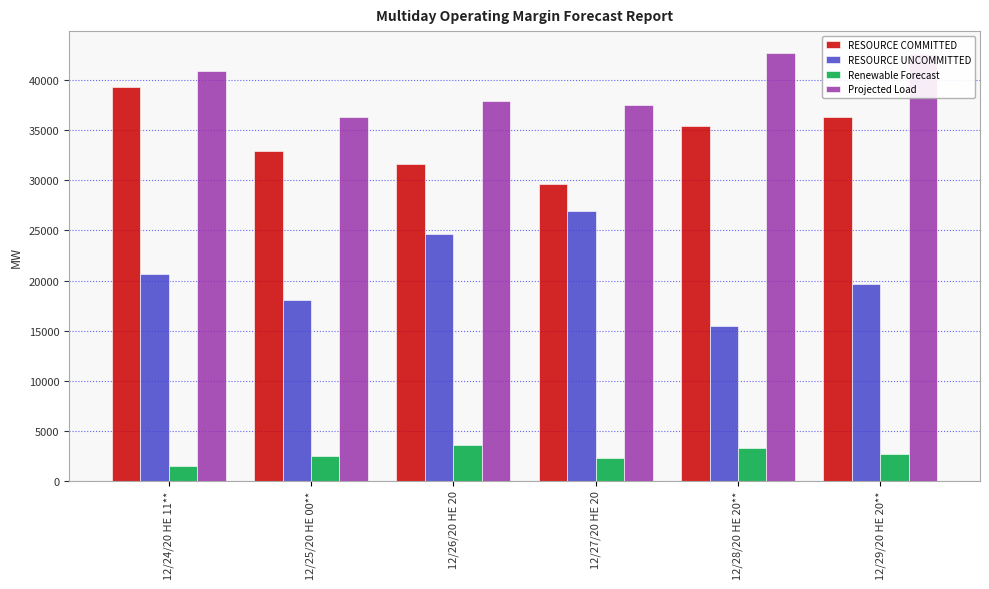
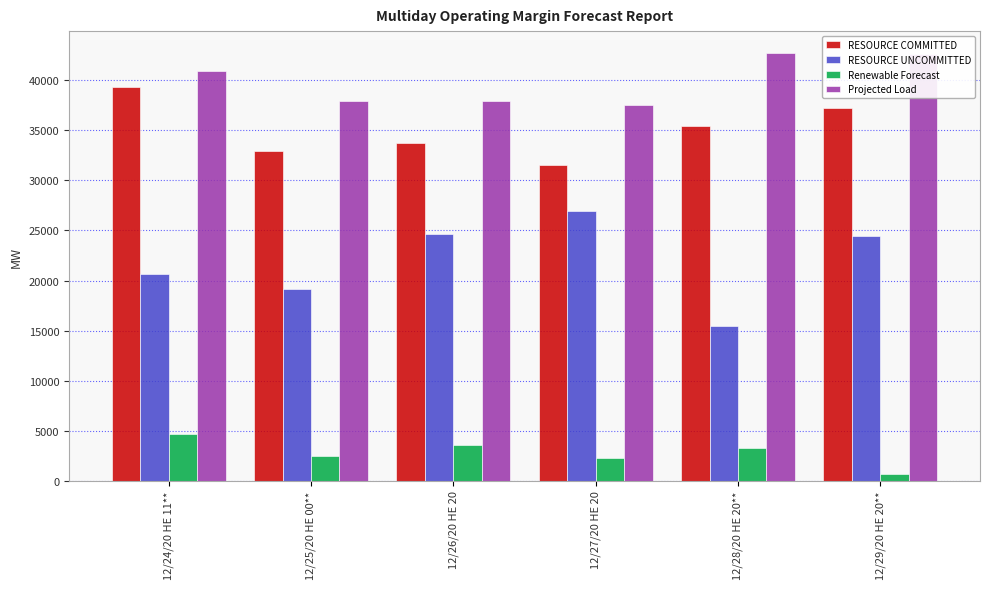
  {
    "RESOURCE COMMITTED": {
      "12/24/20 HE 11**": 39400,
      "12/25/20 HE 00**": 32900,
-     "12/26/20 HE 20": 31600,
-     "12/27/20 HE 20": 29600,
+     "12/26/20 HE 20": 33800,
+     "12/27/20 HE 20": 31500,
      "12/28/20 HE 20**": 35400,
-     "12/29/20 HE 20**": 36300
+     "12/29/20 HE 20**": 37200
    },
    "RESOURCE UNCOMMITTED": {
      "12/24/20 HE 11**": 20600,
-     "12/25/20 HE 00**": 18100,
+     "12/25/20 HE 00**": 19200,
      "12/26/20 HE 20": 24600,
      "12/27/20 HE 20": 27000,
      "12/28/20 HE 20**": 15400,
-     "12/29/20 HE 20**": 19700
+     "12/29/20 HE 20**": 24500
    },
    "Renewable Forecast": {
-     "12/24/20 HE 11**": 1500,
+     "12/24/20 HE 11**": 4700,
      "12/25/20 HE 00**": 2400,
      "12/26/20 HE 20": 3600,
      "12/27/20 HE 20": 2300,
      "12/28/20 HE 20**": 3300,
-     "12/29/20 HE 20**": 2700
+     "12/29/20 HE 20**": 600
    },
    "Projected Load": {
      "12/24/20 HE 11**": 40900,
-     "12/25/20 HE 00**": 36300,
+     "12/25/20 HE 00**": 37900,
      "12/26/20 HE 20": 38000,
      "12/27/20 HE 20": 37600,
      "12/28/20 HE 20**": 42800
    }
  }
